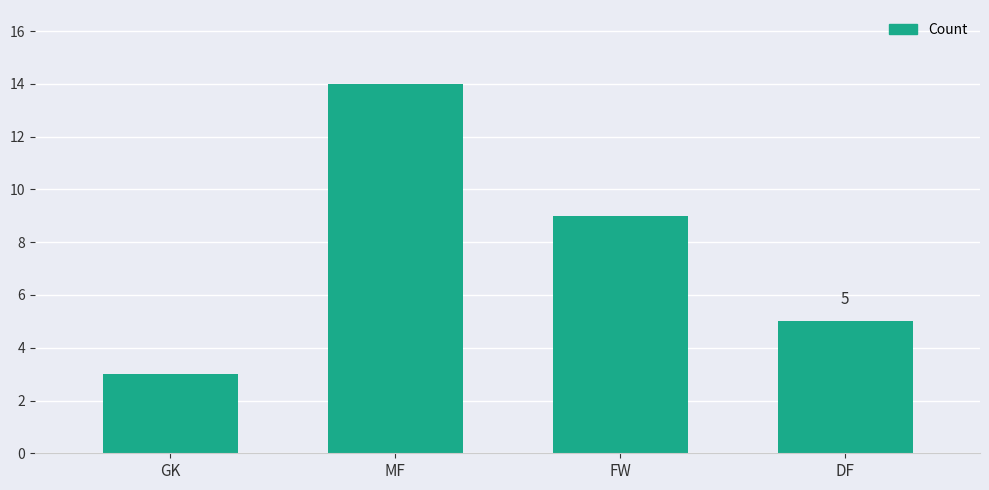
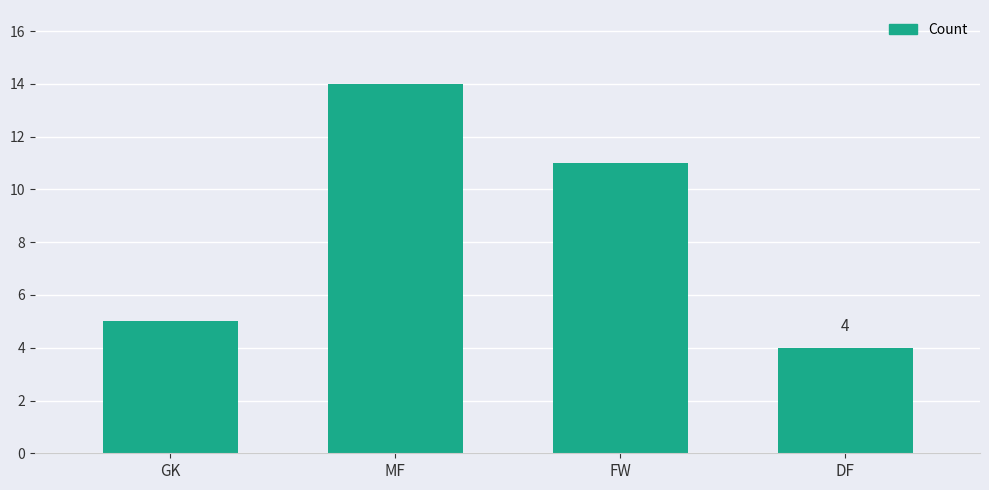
  {
-   "GK": 3,
-   "FW": 9,
-   "DF": 5
+   "GK": 5,
+   "FW": 11,
+   "DF": 4
  }
